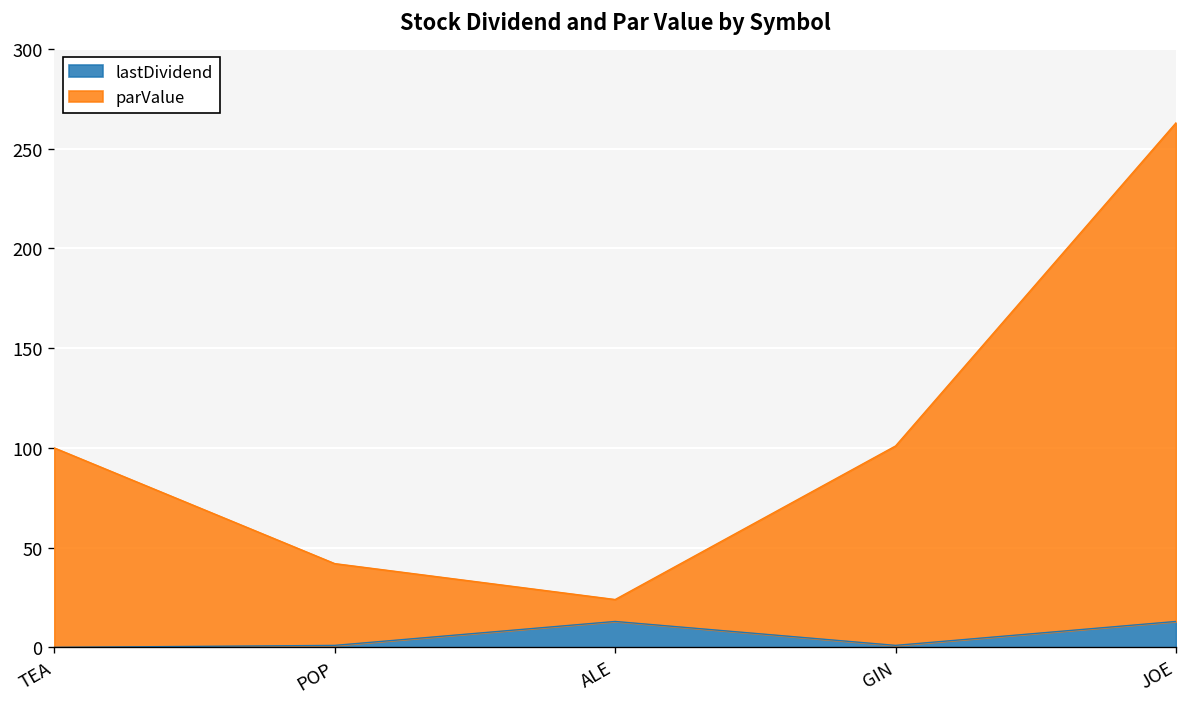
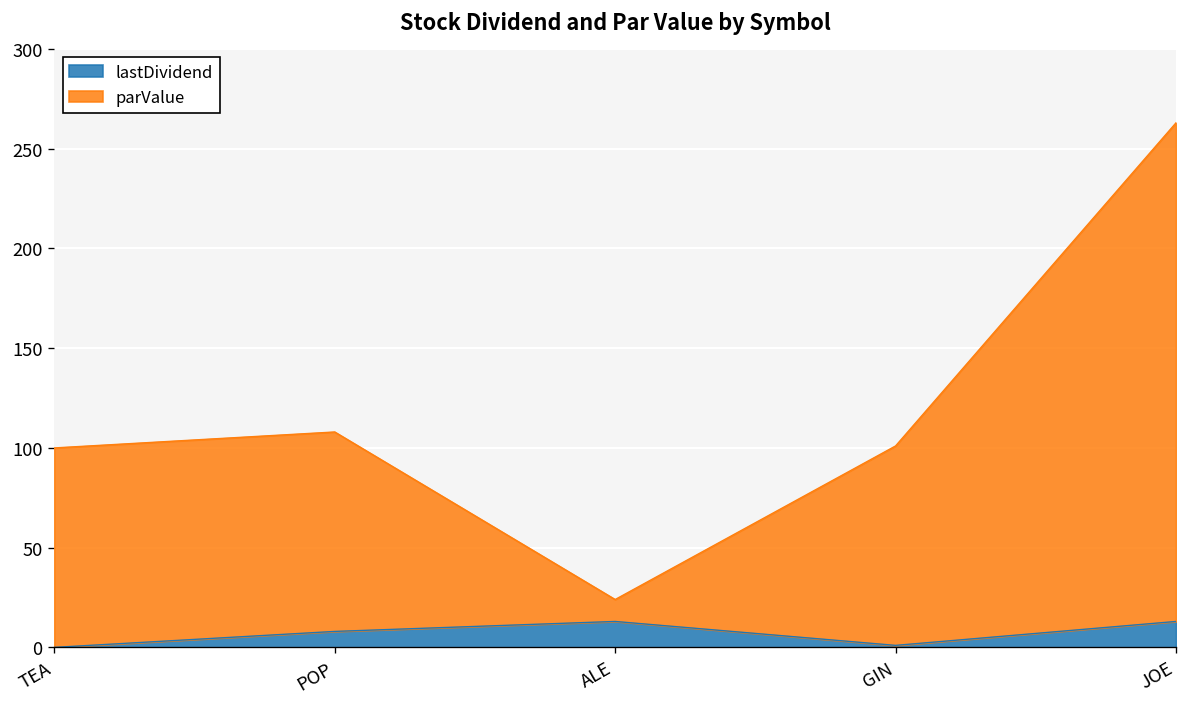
  {
    "lastDividend": {
      "TEA": 0,
-     "POP": 1,
+     "POP": 8,
      "ALE": 13,
      "GIN": 1,
      "JOE": 13
    },
    "parValue": {
      "TEA": 100,
-     "POP": 41,
+     "POP": 100,
      "ALE": 11,
      "GIN": 100,
      "JOE": 250
    }
  }
